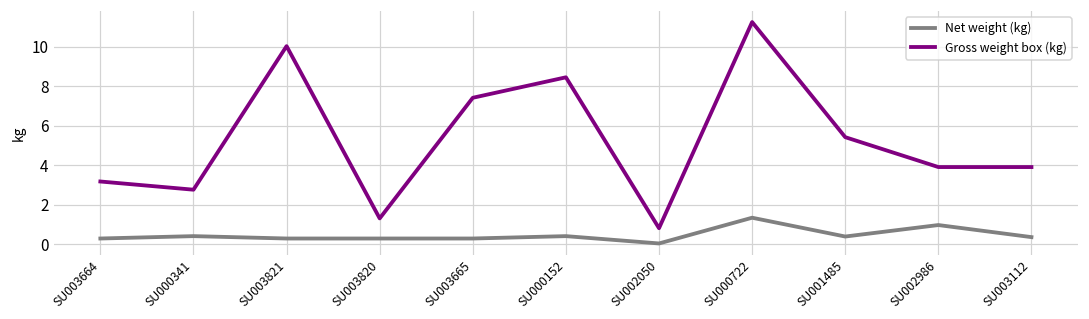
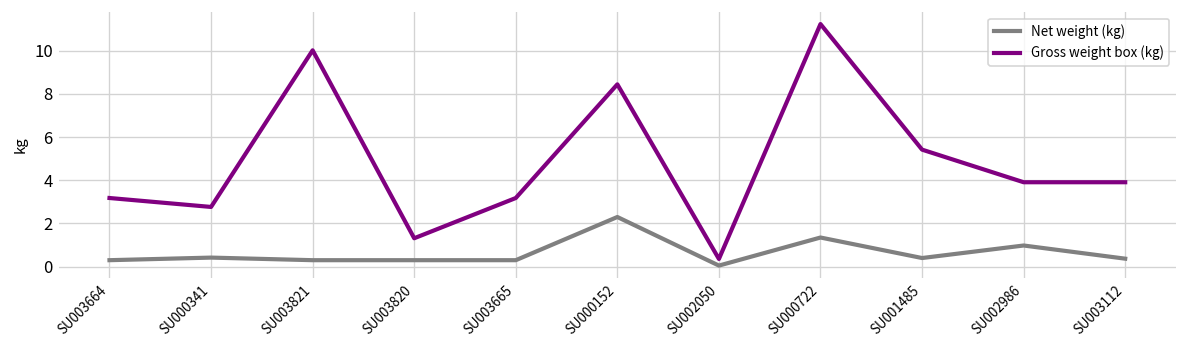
  {
    "Net weight (kg)": {
      "SU003664": 0.3,
      "SU000341": 0.4,
      "SU003821": 0.3,
      "SU003820": 0.3,
      "SU003665": 0.3,
-     "SU000152": 0.4,
+     "SU000152": 2.3,
      "SU002050": 0.1,
      "SU000722": 1.4,
      "SU001485": 0.4,
      "SU002986": 1.0,
      "SU003112": 0.4
    },
    "Gross weight box (kg)": {
      "SU003664": 3.2,
      "SU000341": 2.8,
      "SU003821": 10.0,
      "SU003820": 1.3,
-     "SU003665": 7.4,
+     "SU003665": 3.2,
      "SU000152": 8.4,
-     "SU002050": 0.8,
+     "SU002050": 0.4,
      "SU000722": 11.2,
      "SU001485": 5.4,
      "SU002986": 3.9,
      "SU003112": 3.9
    }
  }
